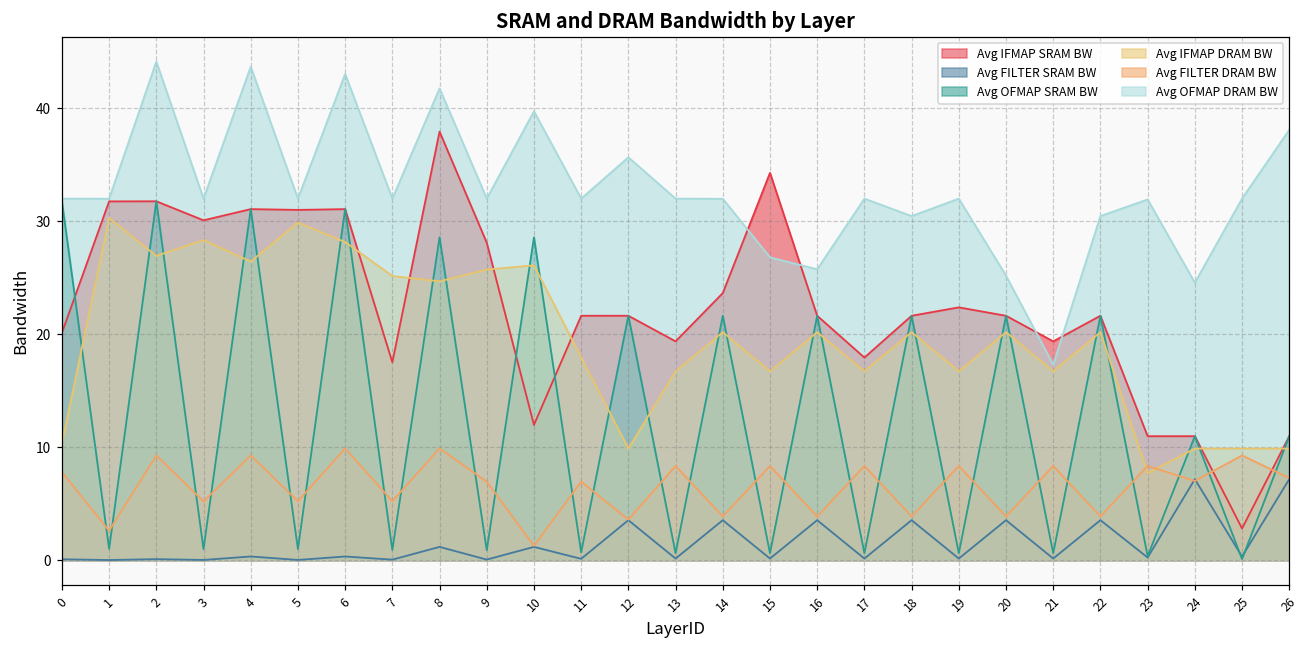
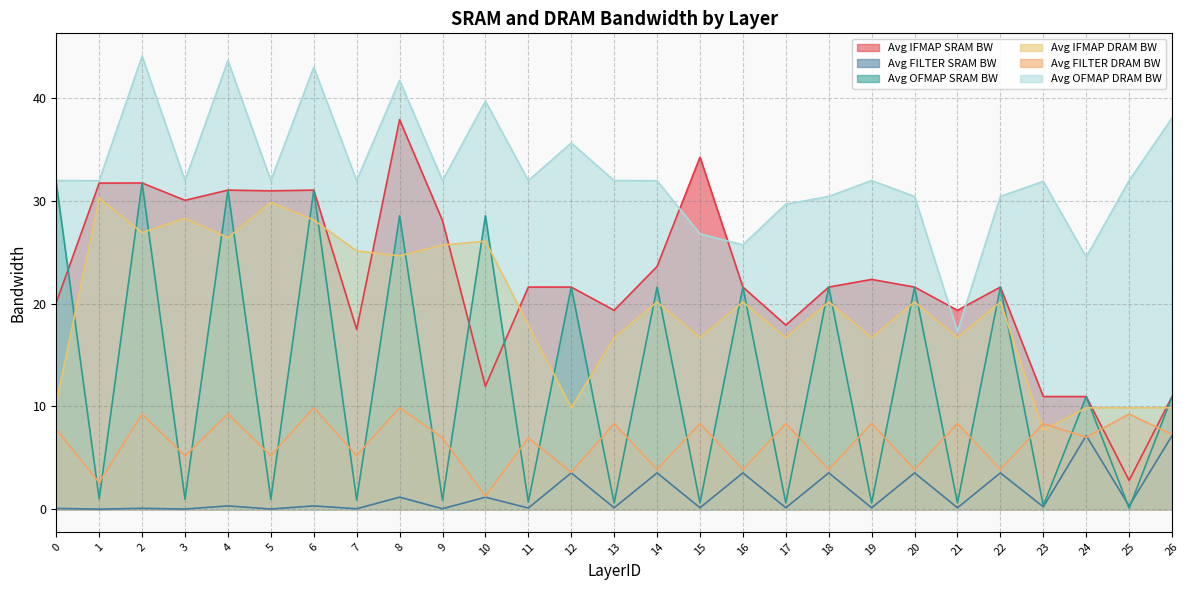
  {
    "Avg IFMAP SRAM BW": {
      "0": 20.1,
      "3": 30.1,
      "5": 31.0,
      "7": 17.5,
      "8": 37.9,
      "9": 28.1,
      "10": 12.0,
      "11": 21.6,
      "13": 19.4,
      "14": 23.6,
      "15": 34.3,
      "17": 17.9,
      "19": 22.4,
      "21": 19.4,
      "23": 11.0,
      "25": 2.8
    },
    "Avg OFMAP DRAM BW": {
      "2": 44.1,
      "3": 32.0,
      "4": 43.7,
      "5": 32.0,
      "6": 43.0,
      "7": 32.0,
      "8": 41.8,
      "9": 32.0,
      "10": 39.7,
      "11": 32.0,
      "12": 35.7,
      "13": 32.0,
      "14": 32.0,
      "15": 26.8,
      "16": 25.7,
-     "17": 32.0,
+     "17": 29.7,
      "18": 30.5,
      "19": 32.0,
-     "20": 25.2,
+     "20": 30.5,
      "21": 17.3,
      "22": 30.5,
      "23": 31.9,
      "24": 24.6,
      "25": 32.0,
      "26": 38.1
    }
  }
